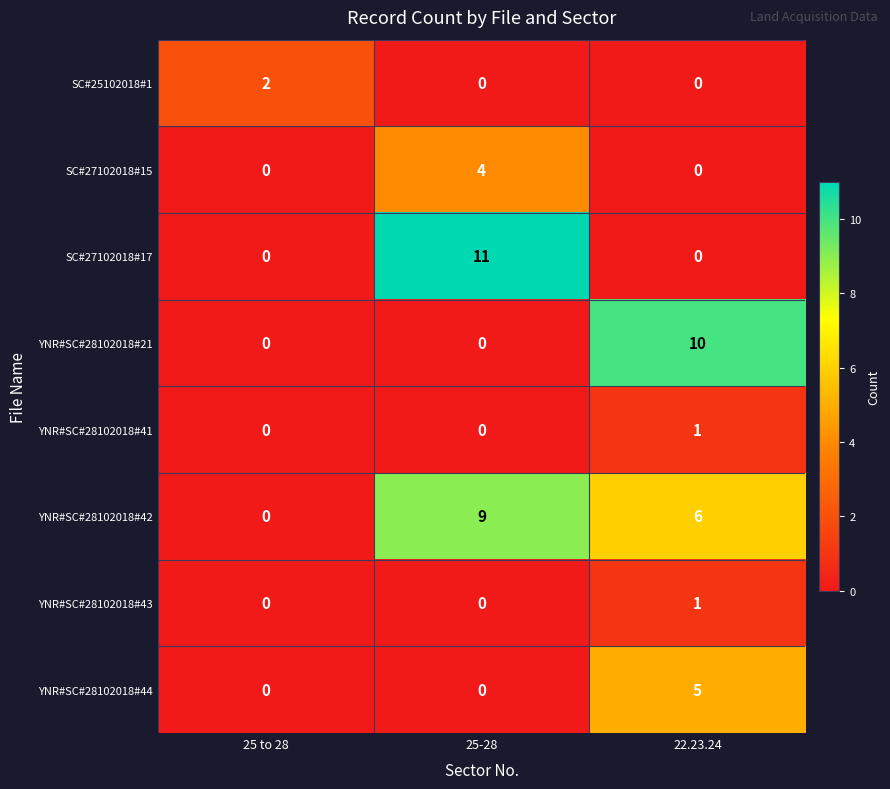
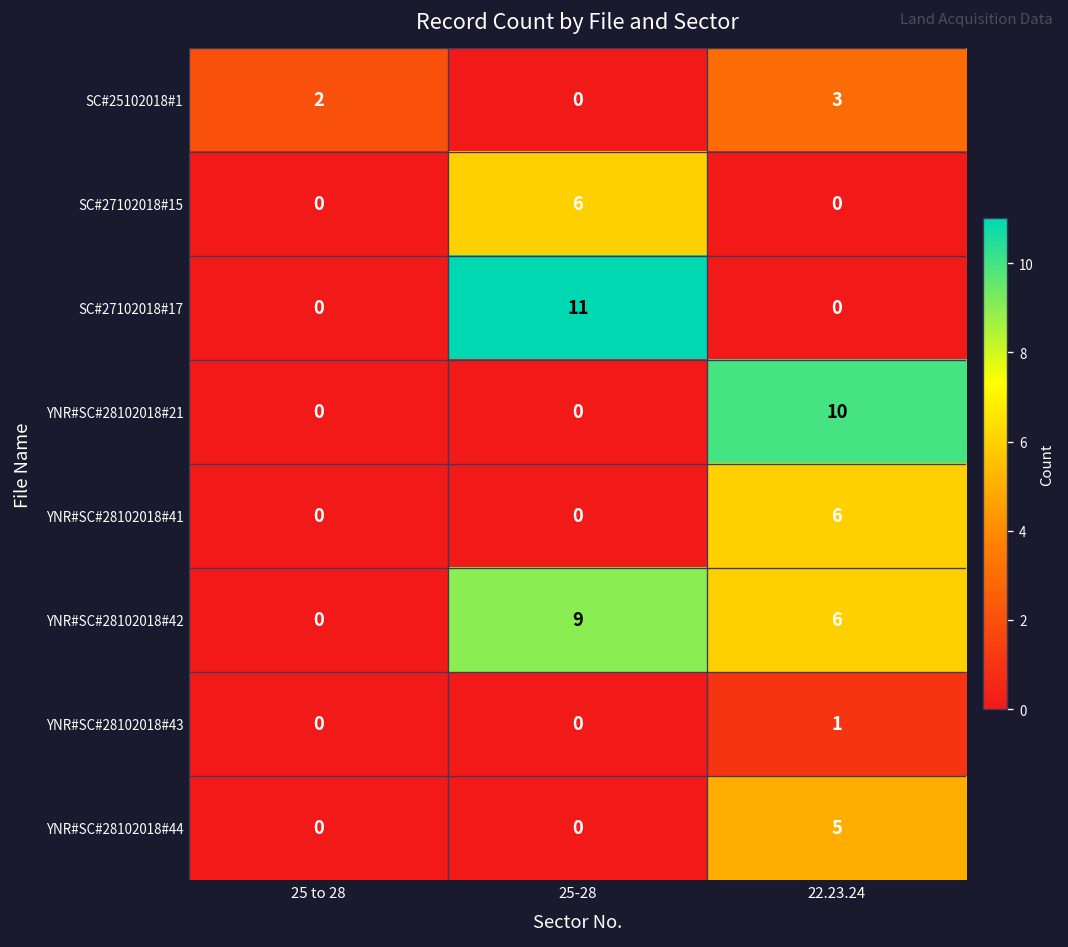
  {
    "SC#25102018#1": {
      "25 to 28": 2,
      "25-28": 0,
-     "22.23.24": 0
+     "22.23.24": 3
    },
    "SC#27102018#15": {
      "25 to 28": 0,
-     "25-28": 4,
+     "25-28": 6,
      "22.23.24": 0
    },
    "SC#27102018#17": {
      "25 to 28": 0,
      "25-28": 11,
      "22.23.24": 0
    },
    "YNR#SC#28102018#21": {
      "25 to 28": 0,
      "25-28": 0,
      "22.23.24": 10
    },
    "YNR#SC#28102018#41": {
      "25 to 28": 0,
      "25-28": 0,
-     "22.23.24": 1
+     "22.23.24": 6
    },
    "YNR#SC#28102018#42": {
      "25 to 28": 0,
      "25-28": 9,
      "22.23.24": 6
    },
    "YNR#SC#28102018#43": {
      "25 to 28": 0,
      "25-28": 0,
      "22.23.24": 1
    },
    "YNR#SC#28102018#44": {
      "25 to 28": 0,
      "25-28": 0,
      "22.23.24": 5
    }
  }
